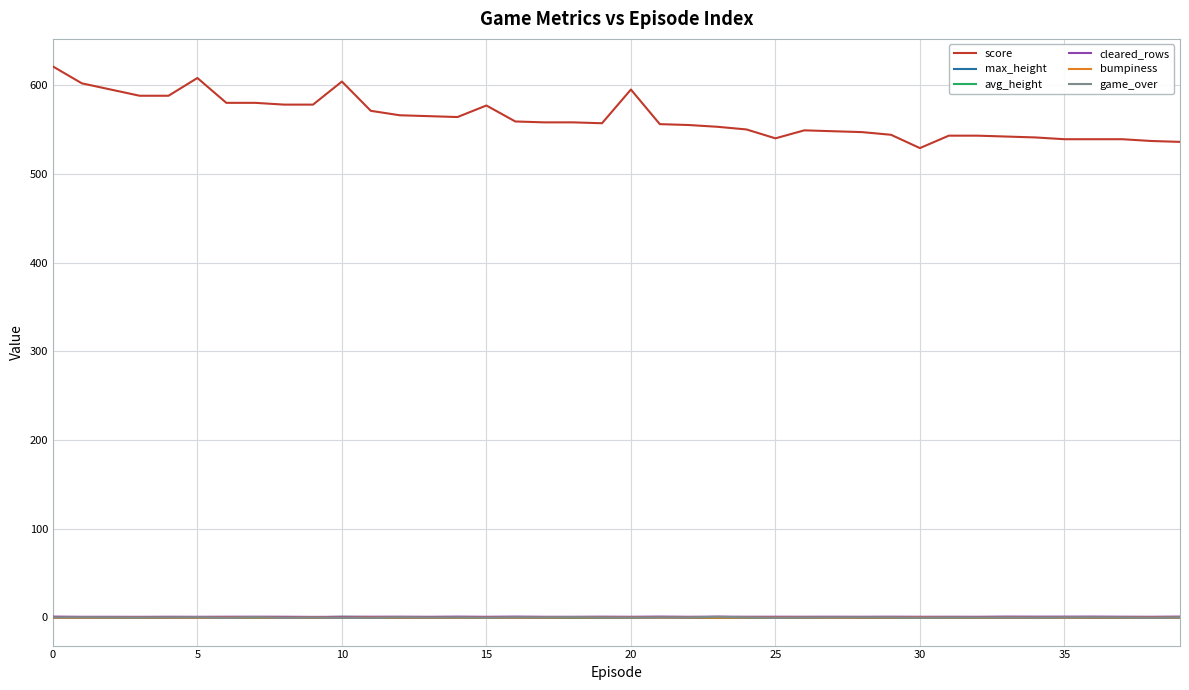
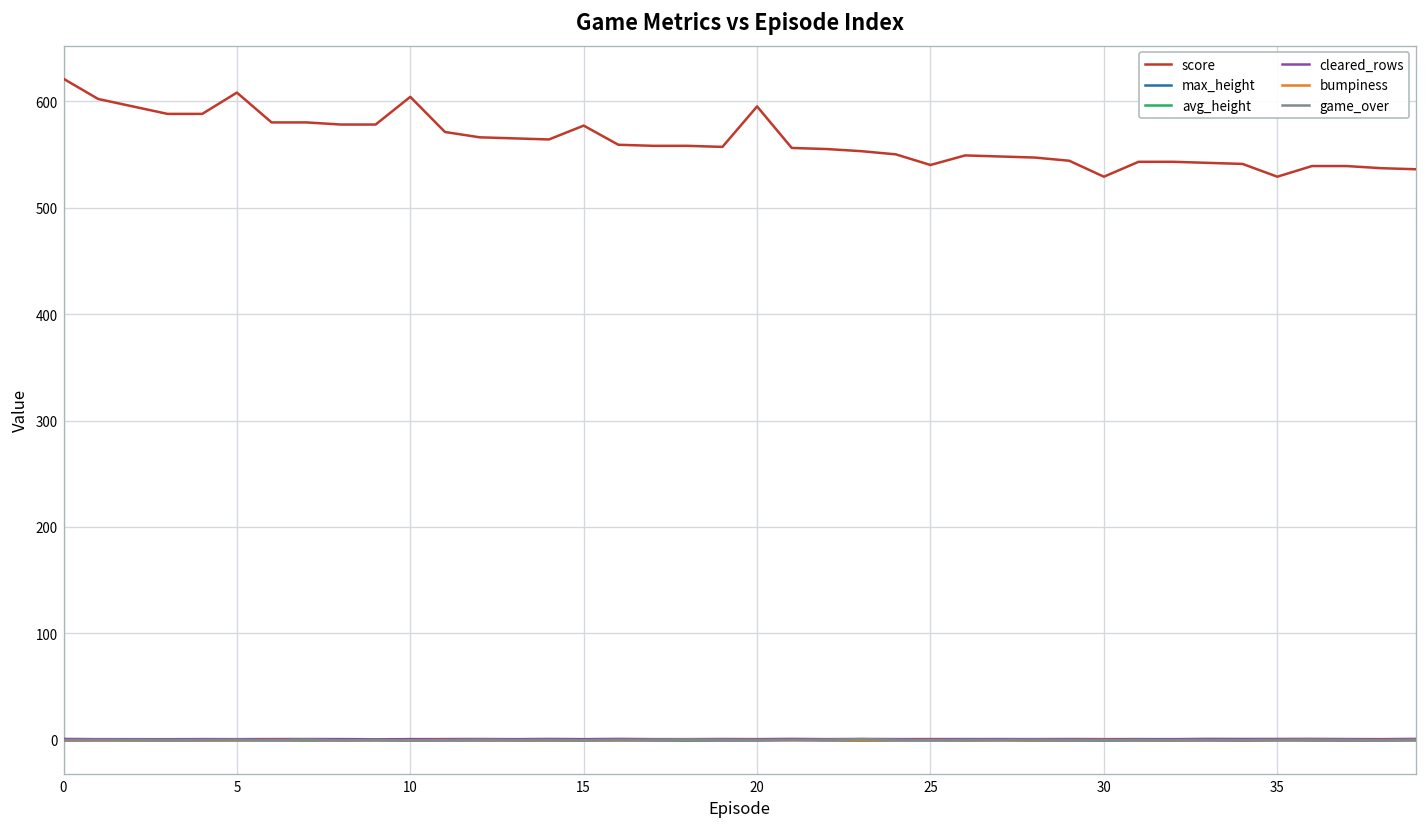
  {
    "score": {
      "0": 620,
      "5": 610,
      "10": 600,
      "15": 580,
      "20": 600,
      "25": 540,
      "30": 530,
-     "35": 540
+     "35": 530
    }
  }
